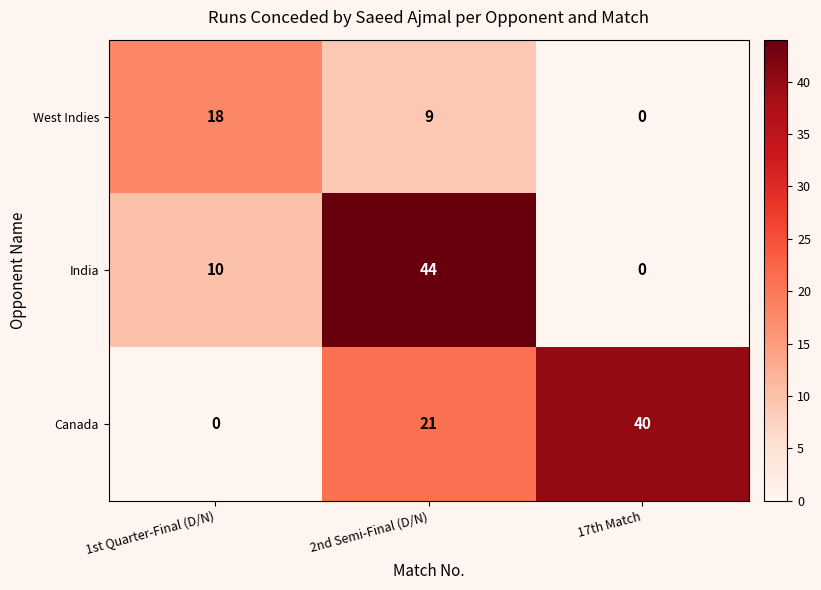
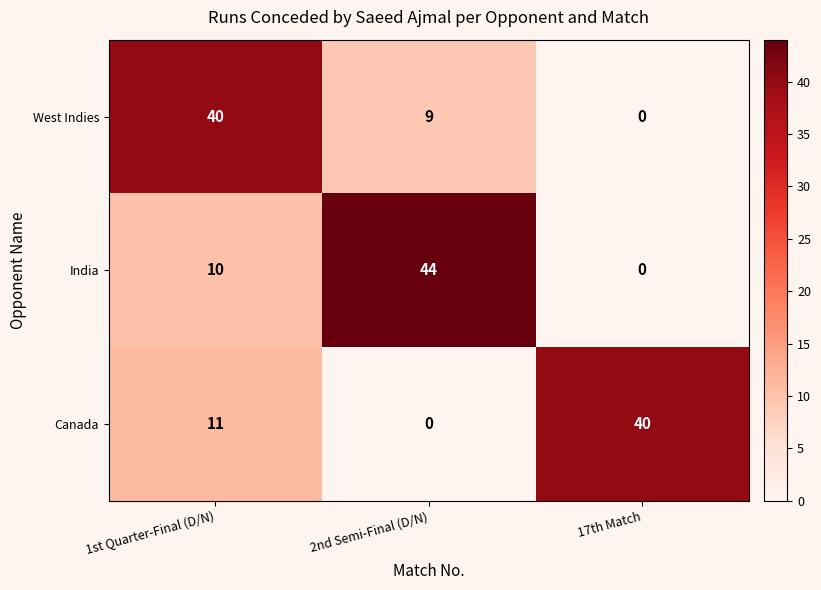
  {
    "West Indies": {
-     "1st Quarter-Final (D/N)": 18,
+     "1st Quarter-Final (D/N)": 40,
      "2nd Semi-Final (D/N)": 9,
      "17th Match": 0
    },
    "India": {
      "1st Quarter-Final (D/N)": 10,
      "2nd Semi-Final (D/N)": 44,
      "17th Match": 0
    },
    "Canada": {
-     "1st Quarter-Final (D/N)": 0,
-     "2nd Semi-Final (D/N)": 21,
+     "1st Quarter-Final (D/N)": 11,
+     "2nd Semi-Final (D/N)": 0,
      "17th Match": 40
    }
  }
